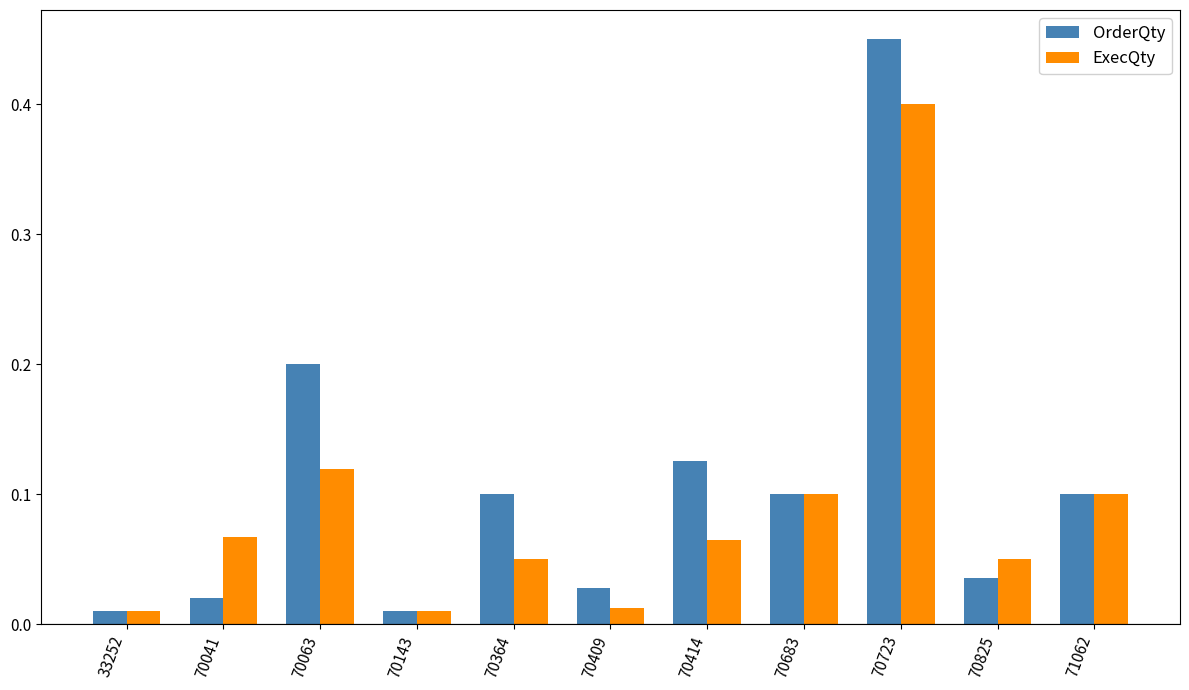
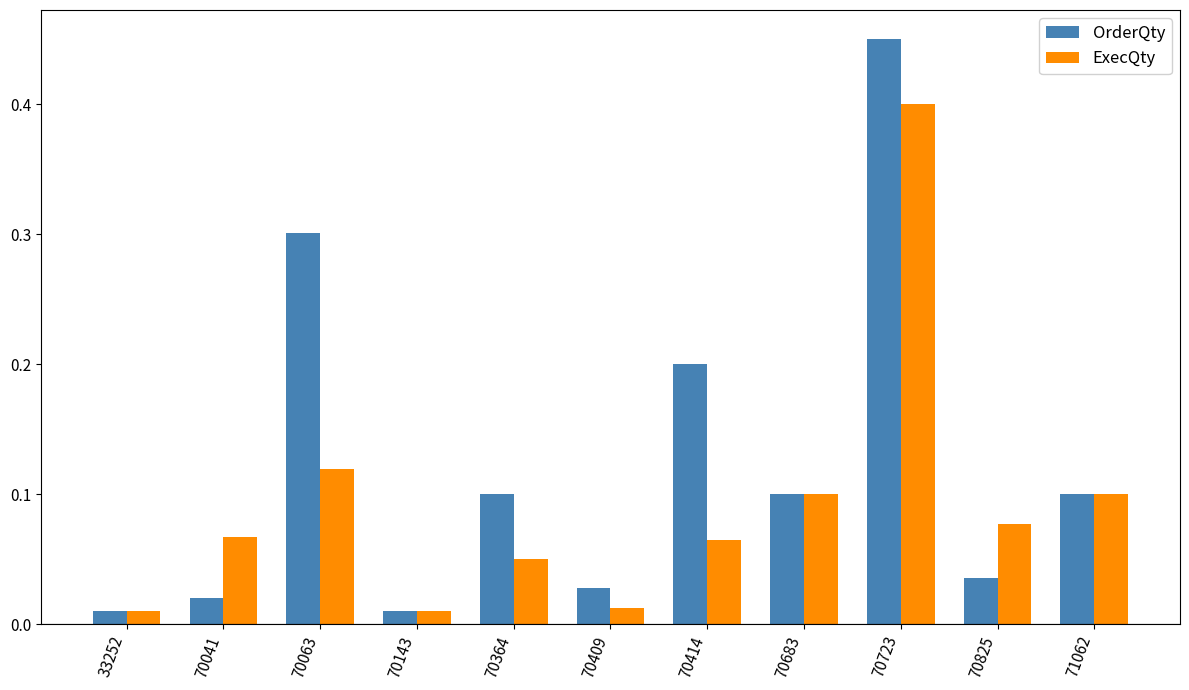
  {
    "OrderQty": {
      "33252": 0.010,
      "70041": 0.020,
-     "70063": 0.200,
+     "70063": 0.301,
      "70143": 0.010,
      "70364": 0.100,
      "70409": 0.028,
-     "70414": 0.125,
+     "70414": 0.200,
      "70683": 0.100,
      "70723": 0.450,
      "70825": 0.036,
      "71062": 0.100
    },
    "ExecQty": {
      "33252": 0.010,
      "70041": 0.068,
      "70063": 0.119,
      "70143": 0.010,
      "70364": 0.050,
      "70409": 0.012,
      "70414": 0.065,
      "70683": 0.100,
      "70723": 0.400,
-     "70825": 0.050,
+     "70825": 0.077,
      "71062": 0.100
    }
  }
